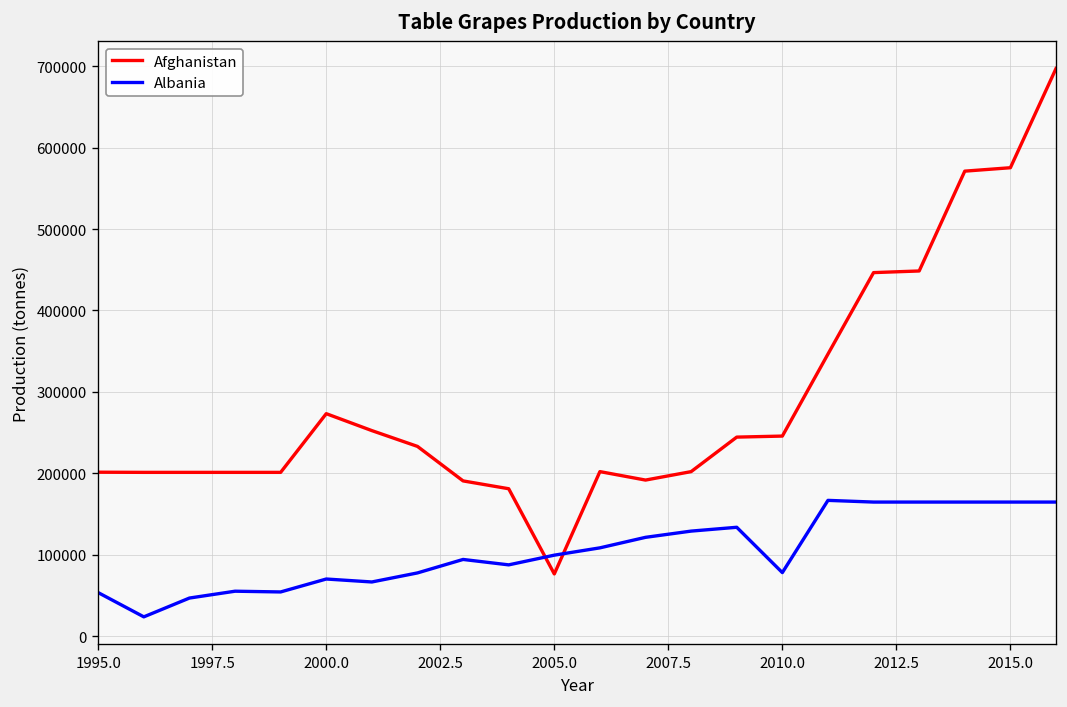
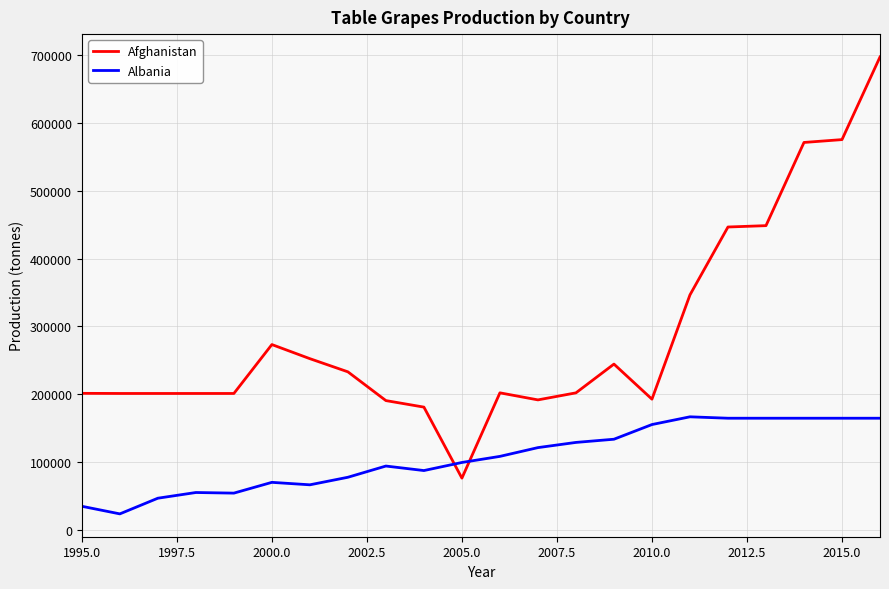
  {
    "Afghanistan": {
      "1995.0": 200000,
      "2000.0": 270000,
      "2005.0": 80000,
-     "2010.0": 250000,
+     "2010.0": 190000,
      "2015.0": 580000
    },
    "Albania": {
-     "1995.0": 50000,
+     "1995.0": 30000,
      "2000.0": 70000,
      "2005.0": 100000,
-     "2010.0": 80000,
+     "2010.0": 160000,
      "2015.0": 160000
    }
  }
